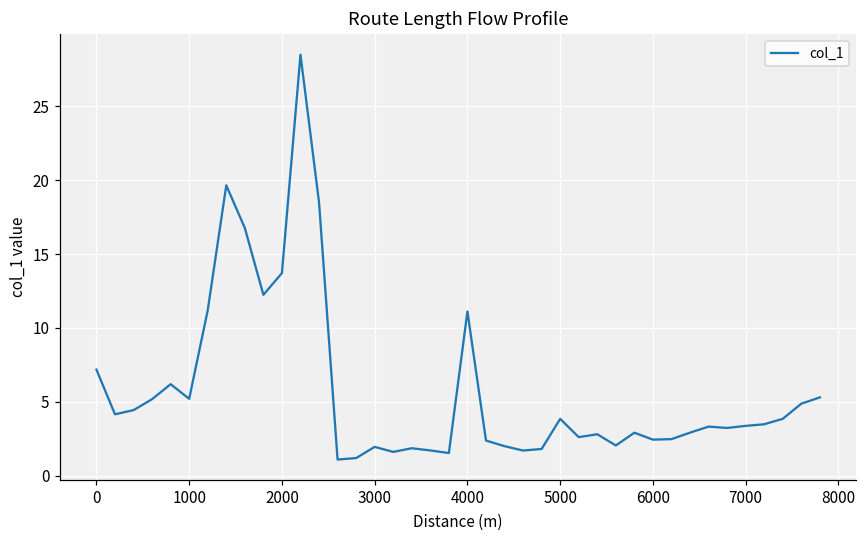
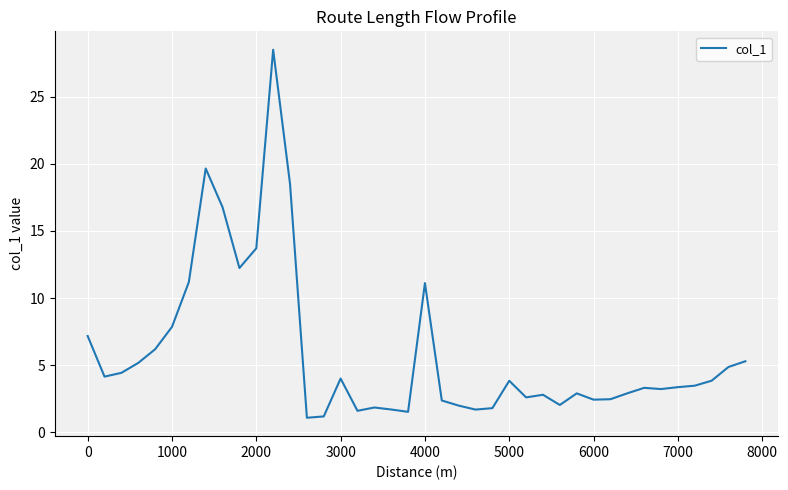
  {
    "0": 7.2,
-   "1000": 5.2,
+   "1000": 7.9,
    "2000": 13.7,
-   "3000": 1.9,
+   "3000": 4.0,
    "4000": 11.1,
    "5000": 3.8,
    "6000": 2.4,
    "7000": 3.4
  }
